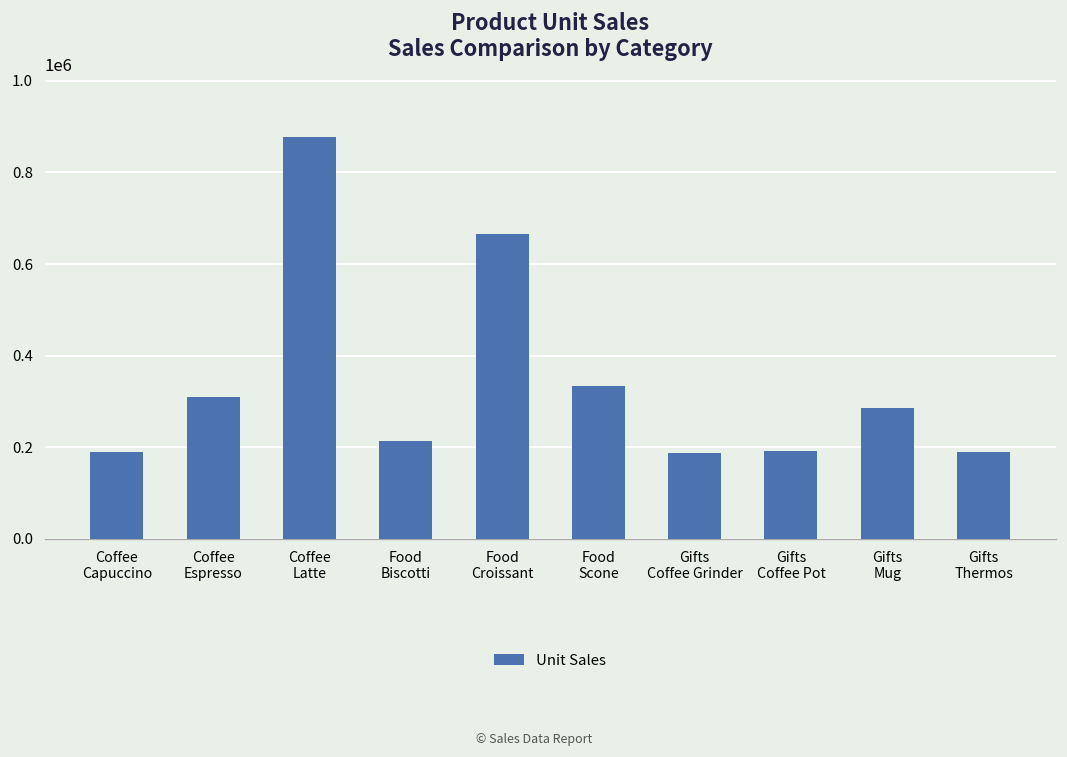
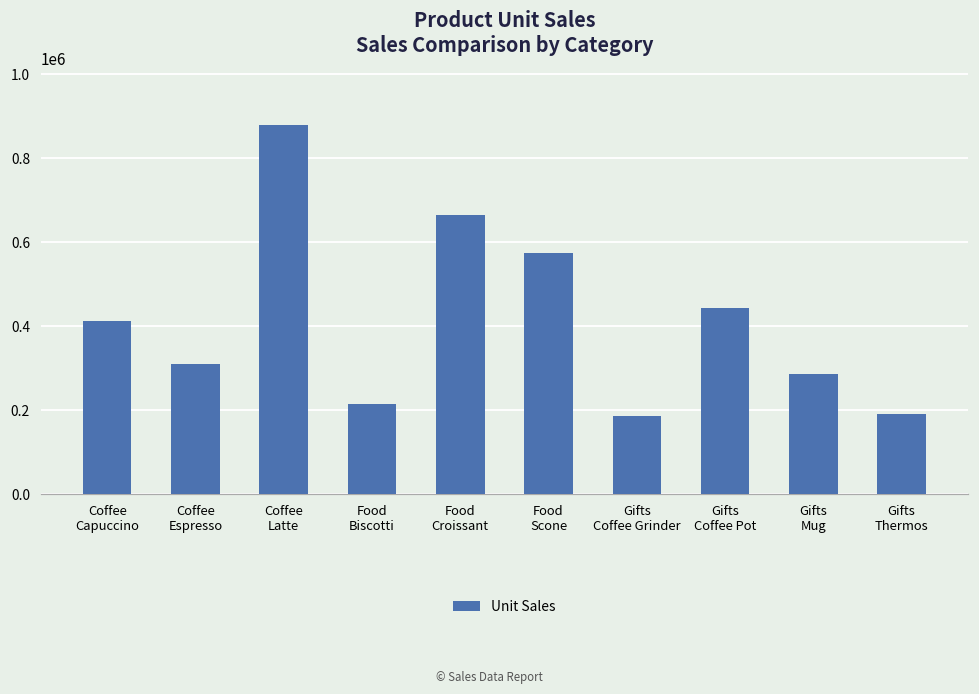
  {
-   "Coffee Capuccino": 190000,
+   "Coffee Capuccino": 410000,
    "Coffee Espresso": 310000,
    "Coffee Latte": 880000,
    "Food Biscotti": 210000,
    "Food Croissant": 670000,
-   "Food Scone": 330000,
+   "Food Scone": 570000,
    "Gifts Coffee Grinder": 190000,
-   "Gifts Coffee Pot": 190000,
+   "Gifts Coffee Pot": 440000,
    "Gifts Mug": 280000,
    "Gifts Thermos": 190000
  }
